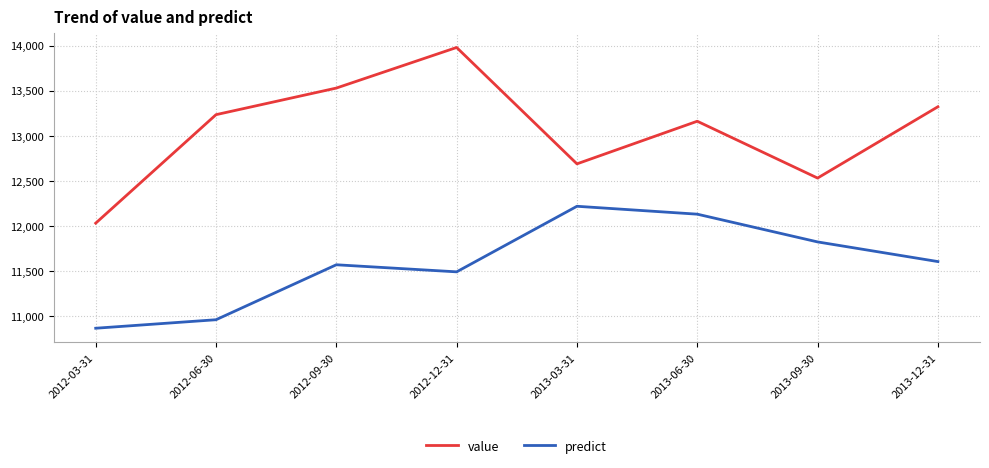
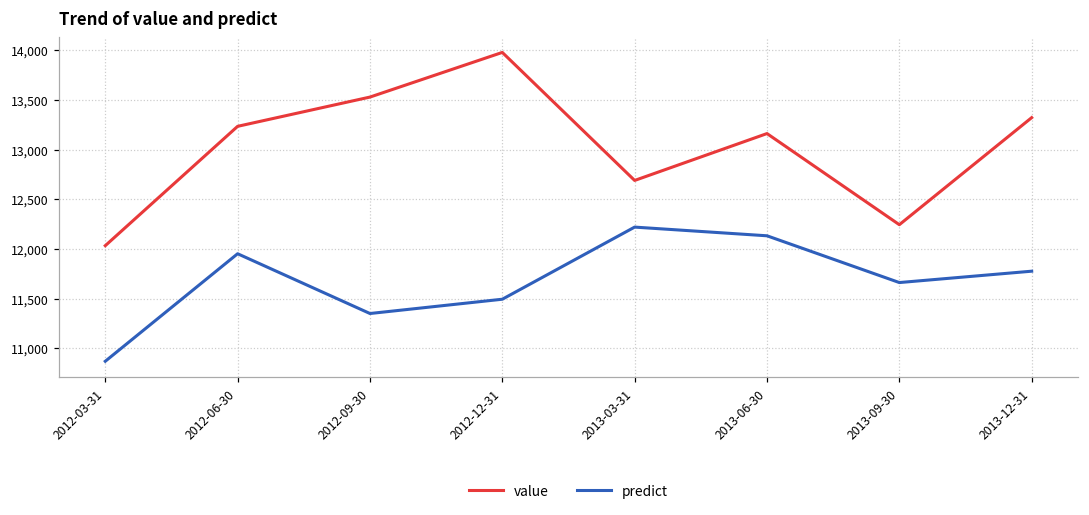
  {
    "value": {
      "2012-03-31": "12,000",
      "2012-06-30": "13,200",
      "2012-09-30": "13,500",
      "2012-12-31": "14,000",
      "2013-03-31": "12,700",
      "2013-06-30": "13,200",
-     "2013-09-30": "12,500",
+     "2013-09-30": "12,200",
      "2013-12-31": "13,300"
    },
    "predict": {
      "2012-03-31": "10,900",
-     "2012-06-30": "11,000",
-     "2012-09-30": "11,600",
+     "2012-06-30": "12,000",
+     "2012-09-30": "11,400",
      "2012-12-31": "11,500",
      "2013-03-31": "12,200",
      "2013-06-30": "12,100",
-     "2013-09-30": "11,800",
-     "2013-12-31": "11,600"
+     "2013-09-30": "11,700",
+     "2013-12-31": "11,800"
    }
  }
